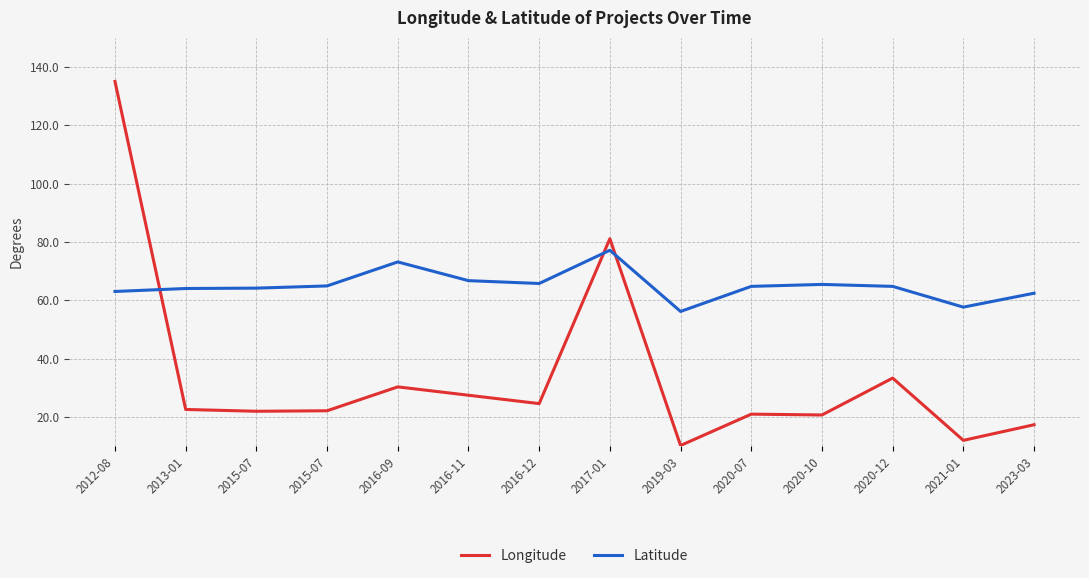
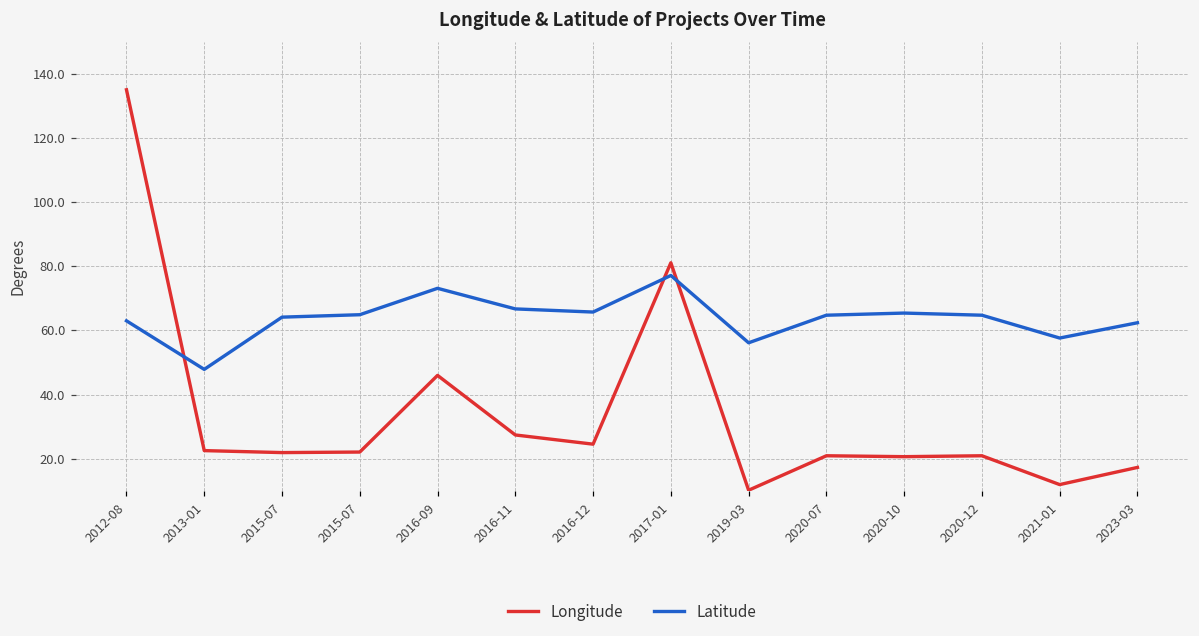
  {
    "Longitude": {
      "2012-08": 135,
      "2013-01": 23,
-     "2016-09": 30,
+     "2016-09": 46,
      "2016-11": 27,
      "2016-12": 25,
      "2017-01": 81,
      "2019-03": 10,
      "2020-07": 21,
      "2020-10": 21,
-     "2020-12": 33,
+     "2020-12": 21,
      "2021-01": 12,
      "2023-03": 17
    },
    "Latitude": {
      "2012-08": 63,
-     "2013-01": 64,
+     "2013-01": 48,
      "2016-09": 73,
      "2016-11": 67,
      "2016-12": 66,
      "2017-01": 77,
      "2019-03": 56,
      "2020-07": 65,
      "2020-10": 65,
      "2020-12": 65,
      "2021-01": 58,
      "2023-03": 62
    }
  }
